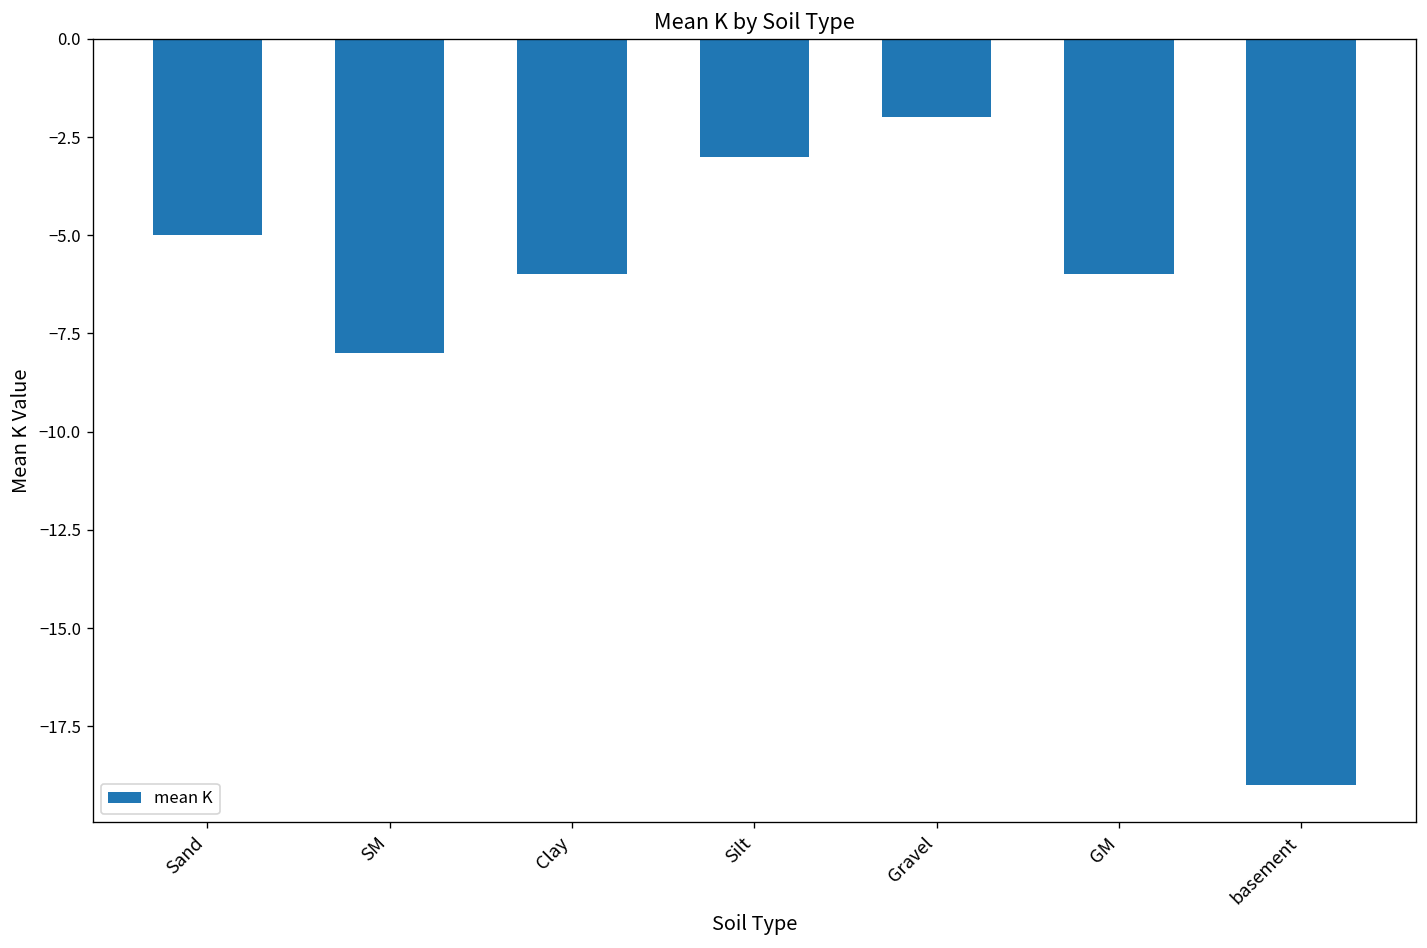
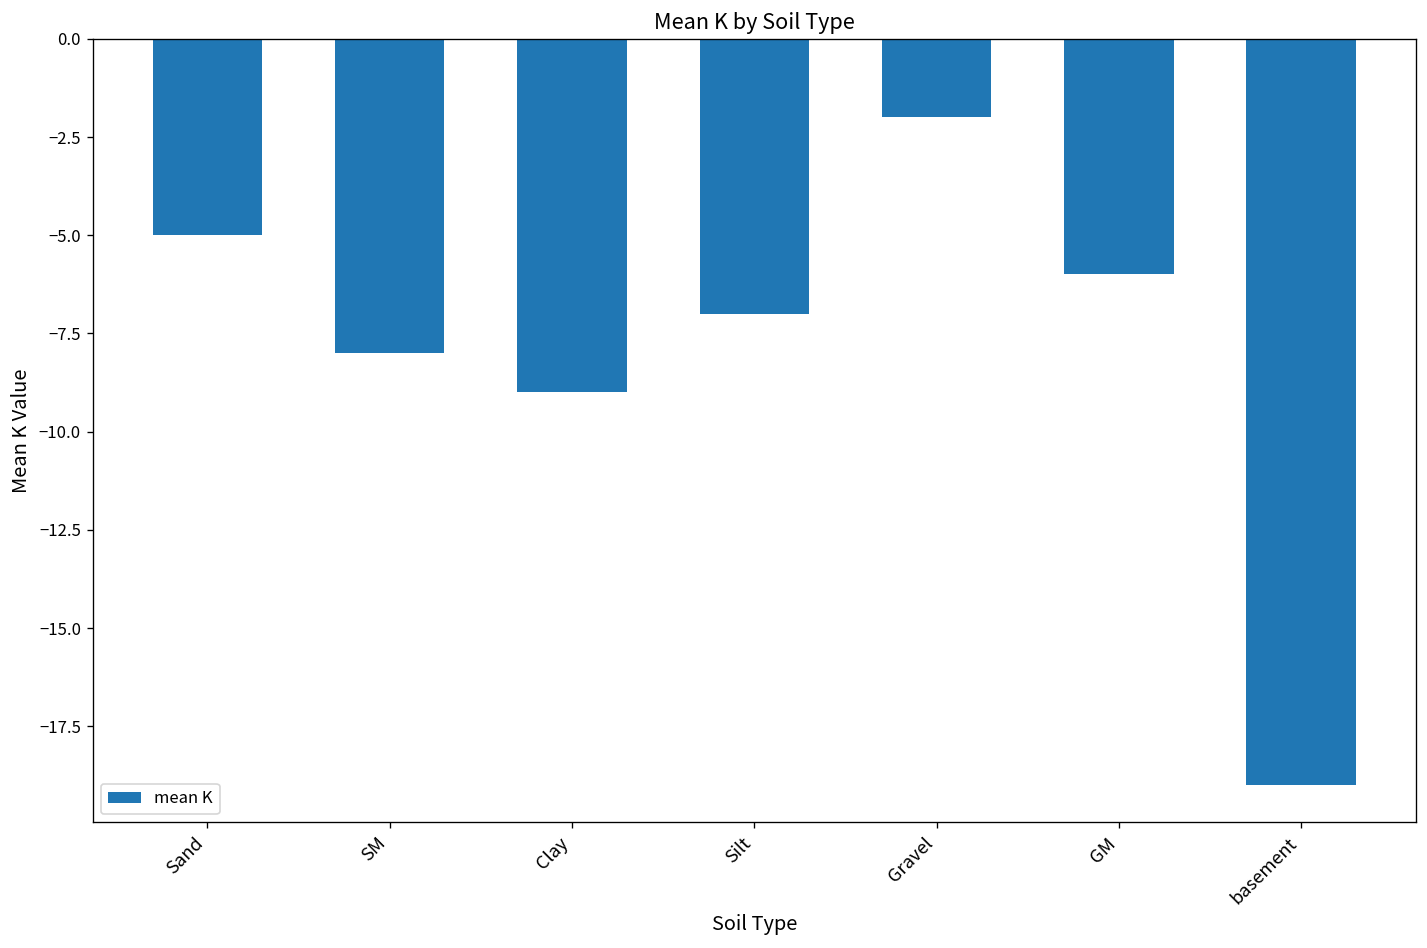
  {
    "Sand": -5,
    "SM": -8,
-   "Clay": -6,
-   "Silt": -3,
+   "Clay": -9,
+   "Silt": -7,
    "Gravel": -2,
    "GM": -6,
    "basement": -19
  }
